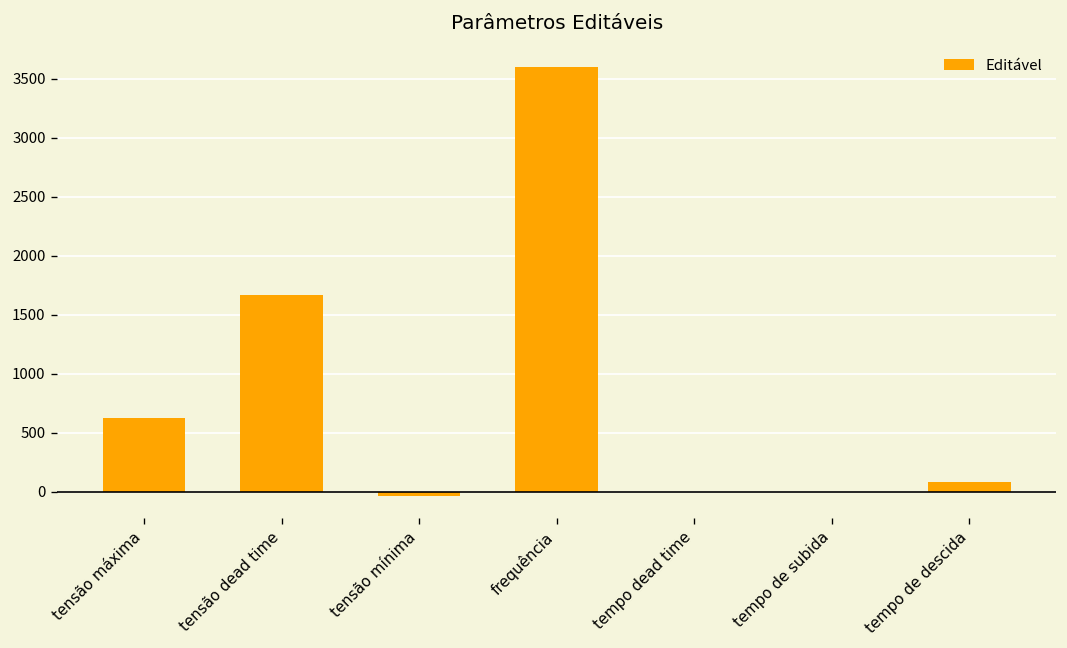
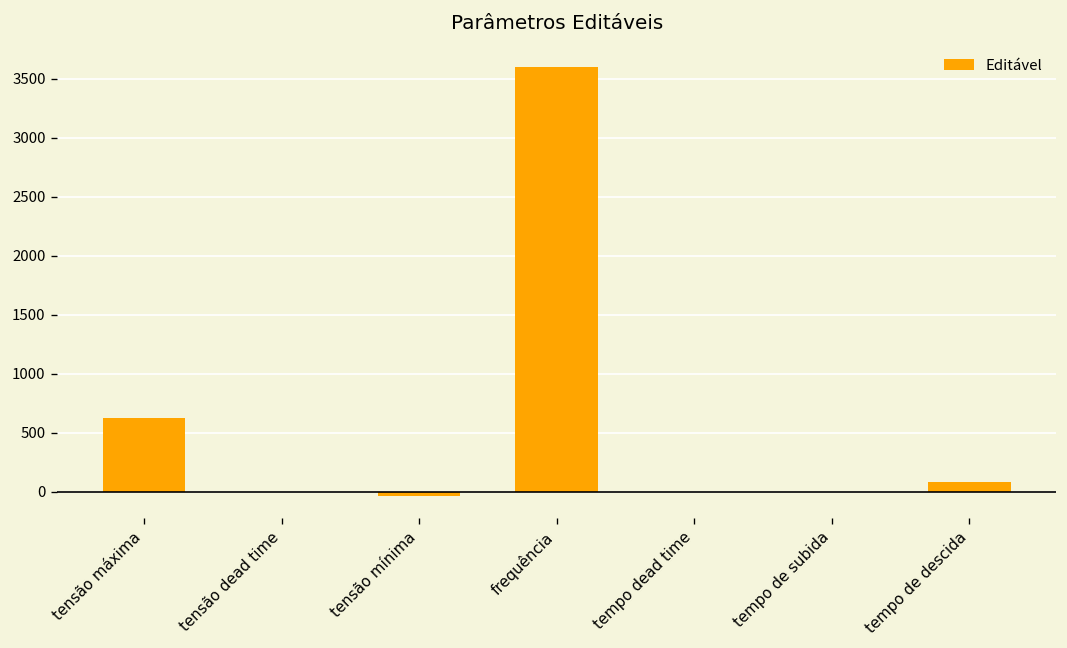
  {
    "tensão máxima": 600,
-   "tensão dead time": 1700,
+   "tensão dead time": 0,
    "tensão mínima": 0,
    "frequência": 3600,
    "tempo de descida": 100
  }
